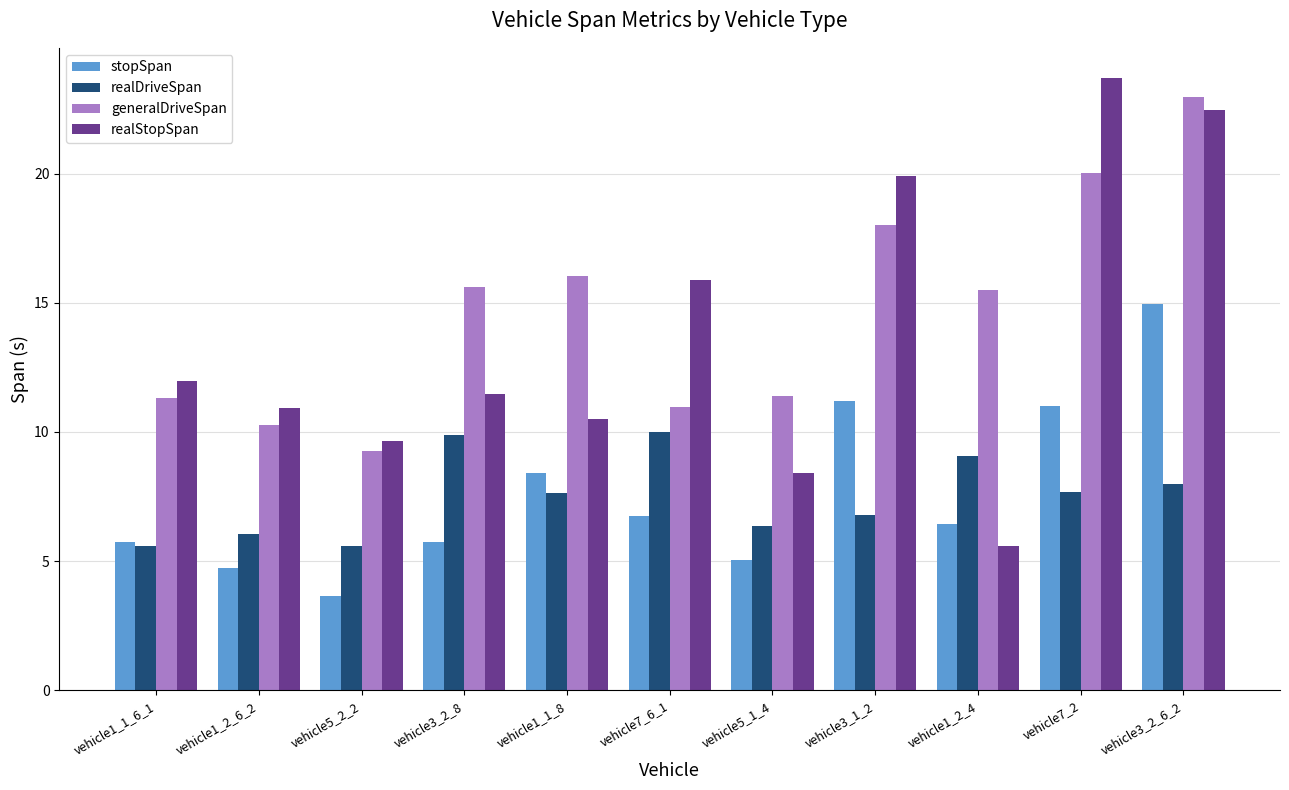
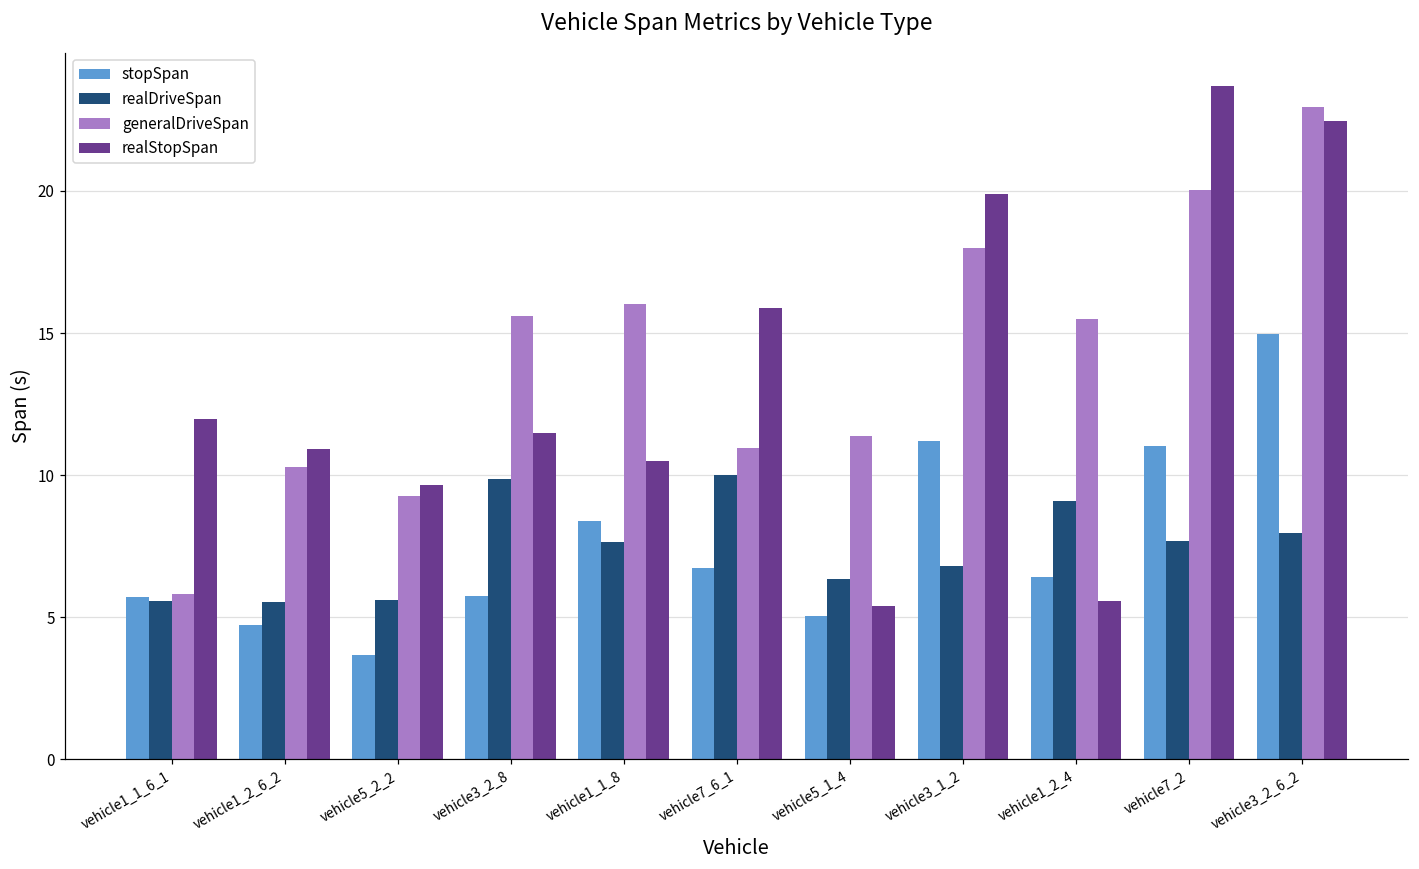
  {
    "stopSpan": {
      "vehicle1_1_6_1": 5.7,
      "vehicle1_2_6_2": 4.7,
      "vehicle5_2_2": 3.7,
      "vehicle3_2_8": 5.7,
      "vehicle1_1_8": 8.4,
      "vehicle7_6_1": 6.8,
      "vehicle5_1_4": 5.0,
      "vehicle3_1_2": 11.2,
      "vehicle1_2_4": 6.4,
      "vehicle7_2": 11.0,
      "vehicle3_2_6_2": 15.0
    },
    "realDriveSpan": {
      "vehicle1_1_6_1": 5.6,
-     "vehicle1_2_6_2": 6.1,
+     "vehicle1_2_6_2": 5.5,
      "vehicle5_2_2": 5.6,
      "vehicle3_2_8": 9.9,
      "vehicle1_1_8": 7.6,
      "vehicle7_6_1": 10.0,
      "vehicle5_1_4": 6.4,
      "vehicle3_1_2": 6.8,
      "vehicle1_2_4": 9.1,
      "vehicle7_2": 7.7,
      "vehicle3_2_6_2": 8.0
    },
    "generalDriveSpan": {
-     "vehicle1_1_6_1": 11.3,
+     "vehicle1_1_6_1": 5.8,
      "vehicle1_2_6_2": 10.3,
      "vehicle5_2_2": 9.3,
      "vehicle3_2_8": 15.6,
      "vehicle1_1_8": 16.0,
      "vehicle7_6_1": 11.0,
      "vehicle5_1_4": 11.4,
      "vehicle3_1_2": 18.0,
      "vehicle1_2_4": 15.5,
      "vehicle7_2": 20.0,
      "vehicle3_2_6_2": 23.0
    },
    "realStopSpan": {
      "vehicle1_1_6_1": 12.0,
      "vehicle1_2_6_2": 10.9,
      "vehicle5_2_2": 9.7,
      "vehicle3_2_8": 11.5,
      "vehicle1_1_8": 10.5,
      "vehicle7_6_1": 15.9,
-     "vehicle5_1_4": 8.4,
+     "vehicle5_1_4": 5.4,
      "vehicle3_1_2": 19.9,
      "vehicle1_2_4": 5.6,
      "vehicle7_2": 23.7,
      "vehicle3_2_6_2": 22.5
    }
  }
